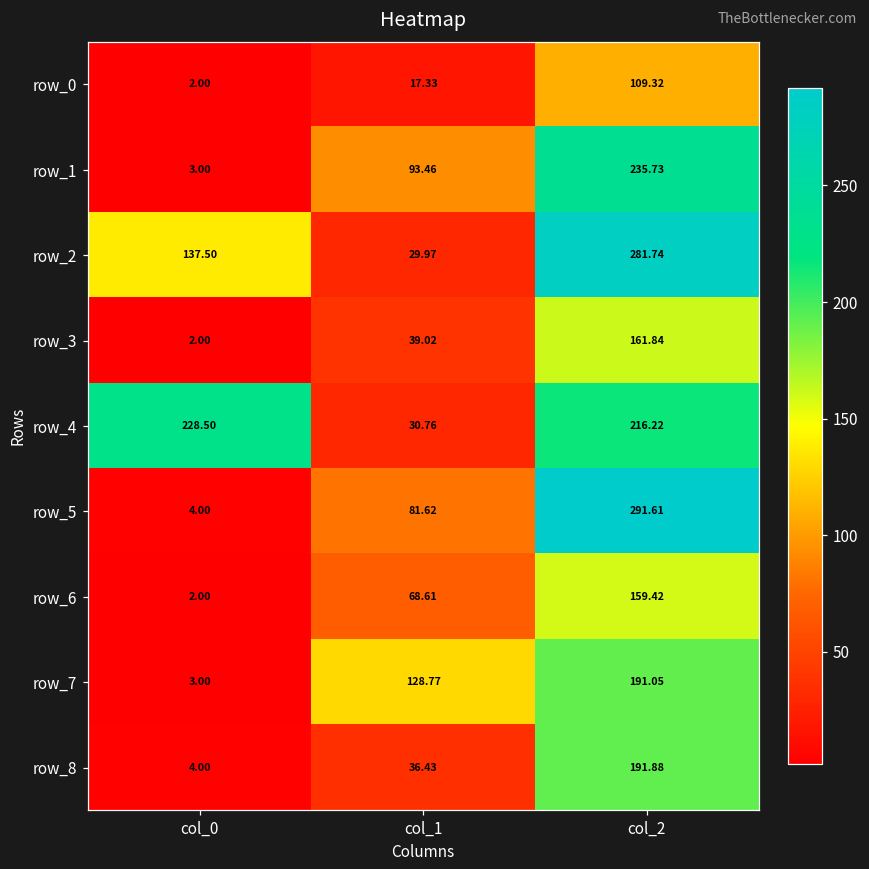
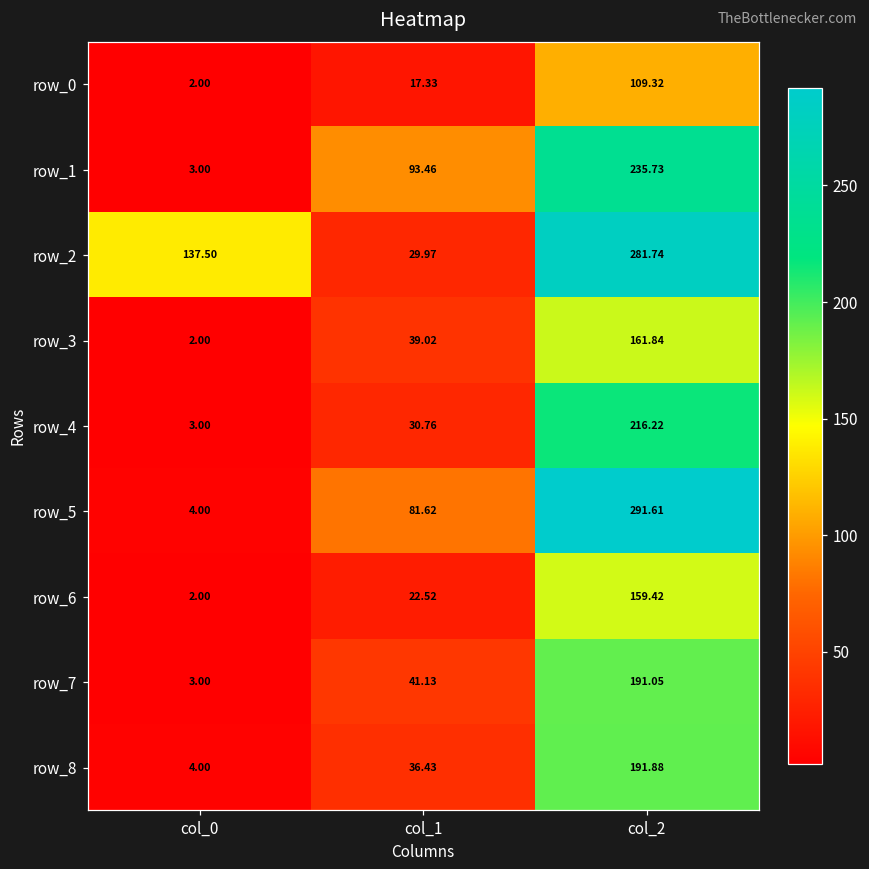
  {
    "row_0": {
      "col_0": 2.00,
      "col_1": 17.33,
      "col_2": 109.32
    },
    "row_1": {
      "col_0": 3.00,
      "col_1": 93.46,
      "col_2": 235.73
    },
    "row_2": {
      "col_0": 137.50,
      "col_1": 29.97,
      "col_2": 281.74
    },
    "row_3": {
      "col_0": 2.00,
      "col_1": 39.02,
      "col_2": 161.84
    },
    "row_4": {
-     "col_0": 228.50,
+     "col_0": 3.00,
      "col_1": 30.76,
      "col_2": 216.22
    },
    "row_5": {
      "col_0": 4.00,
      "col_1": 81.62,
      "col_2": 291.61
    },
    "row_6": {
      "col_0": 2.00,
-     "col_1": 68.61,
+     "col_1": 22.52,
      "col_2": 159.42
    },
    "row_7": {
      "col_0": 3.00,
-     "col_1": 128.77,
+     "col_1": 41.13,
      "col_2": 191.05
    },
    "row_8": {
      "col_0": 4.00,
      "col_1": 36.43,
      "col_2": 191.88
    }
  }
